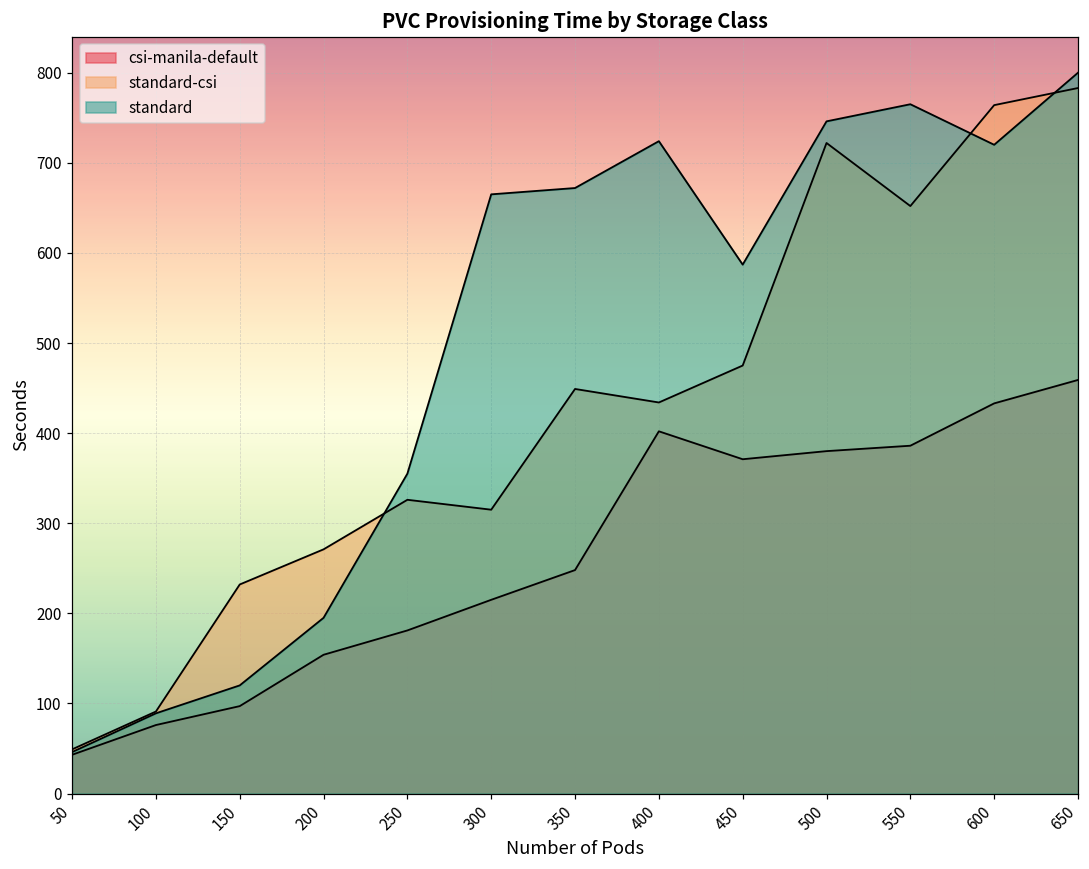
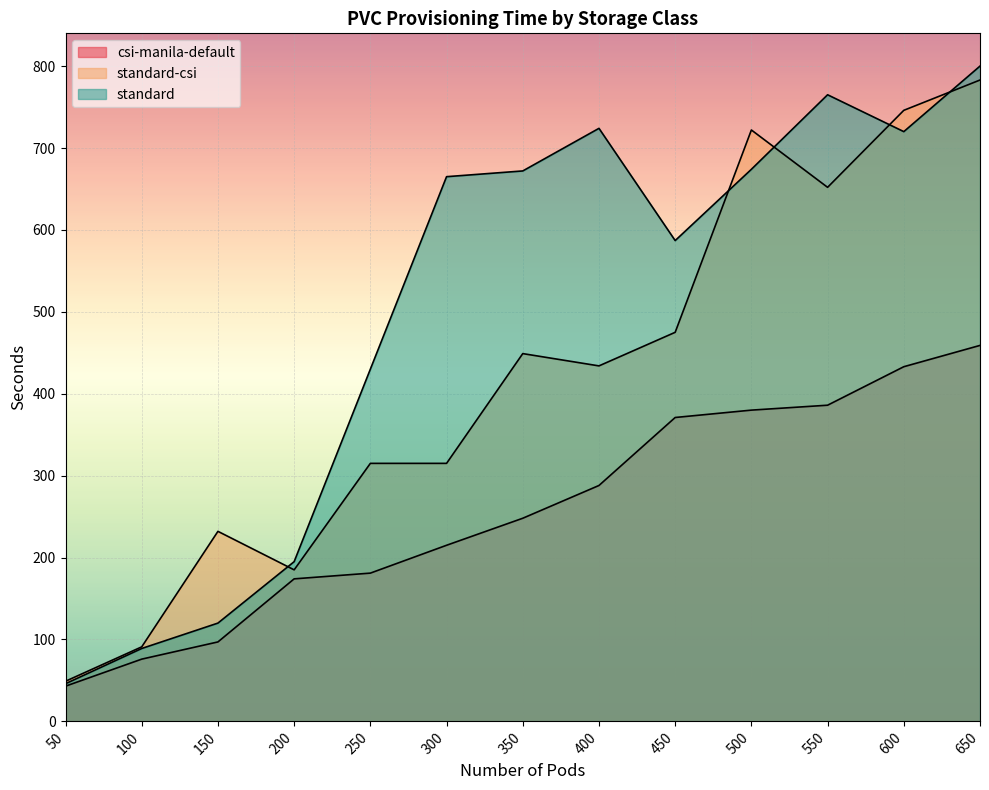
  {
    "csi-manila-default": {
      "100": 80,
      "150": 100,
-     "200": 150,
+     "200": 170,
      "250": 180,
      "300": 220,
      "350": 250,
-     "400": 400,
+     "400": 290,
      "450": 370,
      "500": 380,
      "550": 390,
      "600": 430,
      "650": 460
    },
    "standard-csi": {
      "150": 230,
-     "200": 270,
-     "250": 330,
+     "200": 190,
+     "250": 320,
      "300": 320,
      "350": 450,
      "400": 430,
      "450": 480,
      "500": 720,
      "550": 650,
-     "600": 760,
+     "600": 750,
      "650": 780
    },
    "standard": {
      "150": 120,
      "200": 200,
-     "250": 360,
+     "250": 430,
      "300": 670,
      "350": 670,
      "400": 720,
      "450": 590,
-     "500": 750,
+     "500": 670,
      "550": 770,
      "600": 720,
      "650": 800
    }
  }
